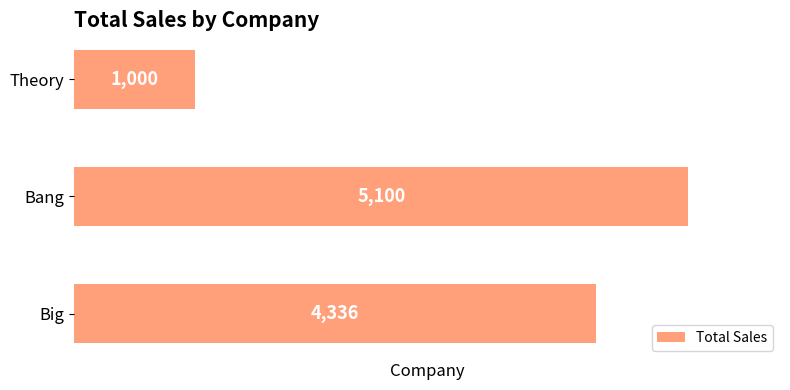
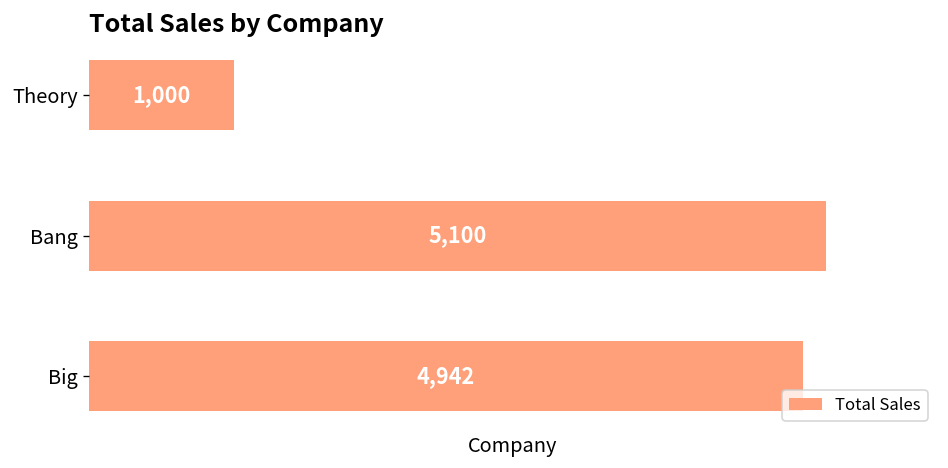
  {
    "Theory": "1,000",
    "Bang": "5,100",
-   "Big": "4,336"
+   "Big": "4,942"
  }
